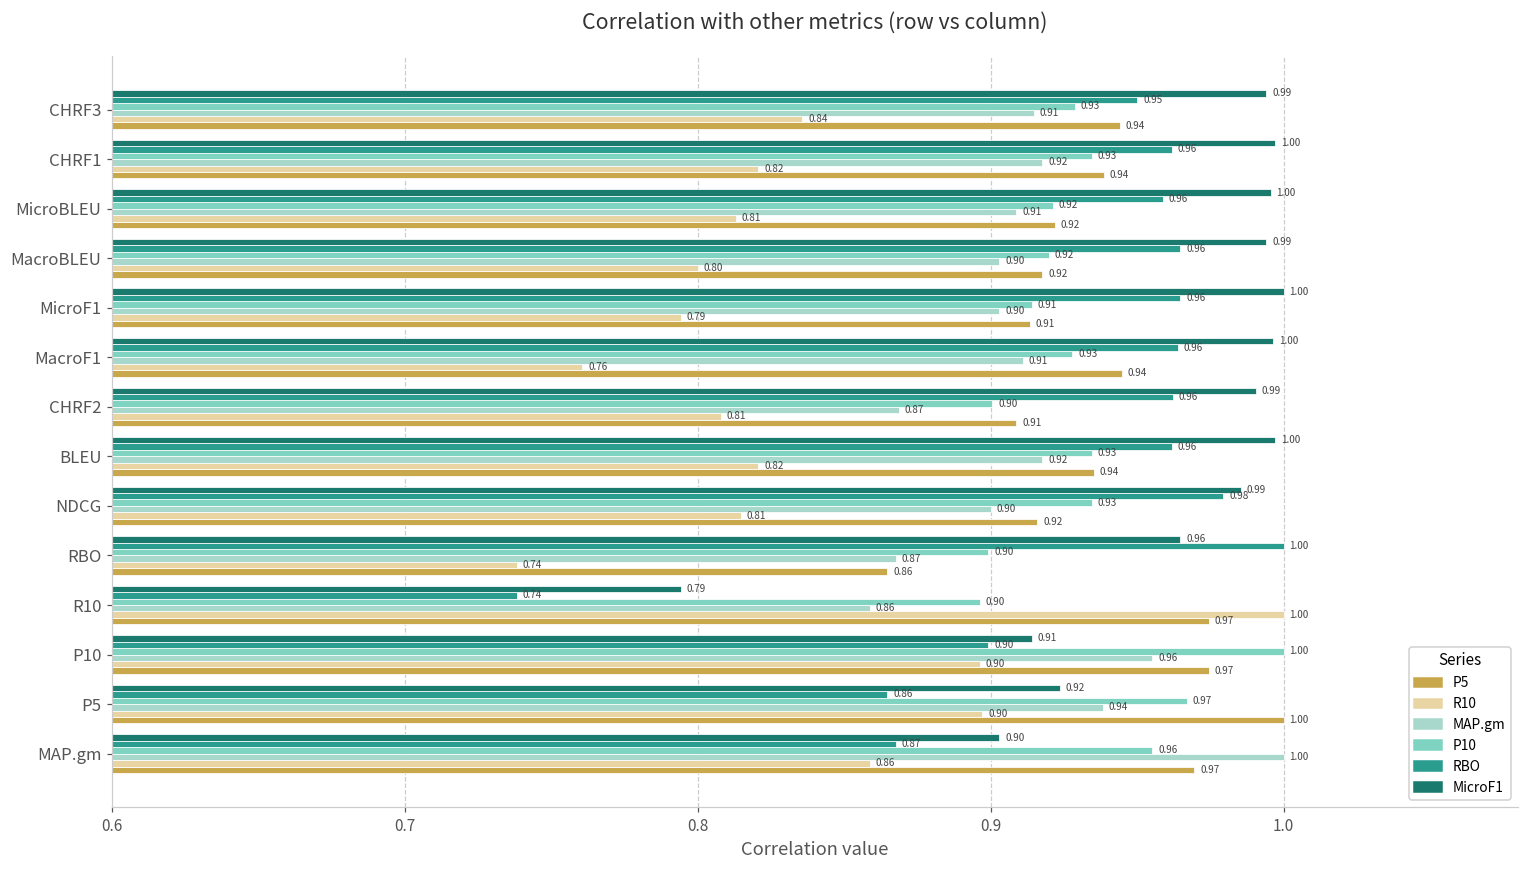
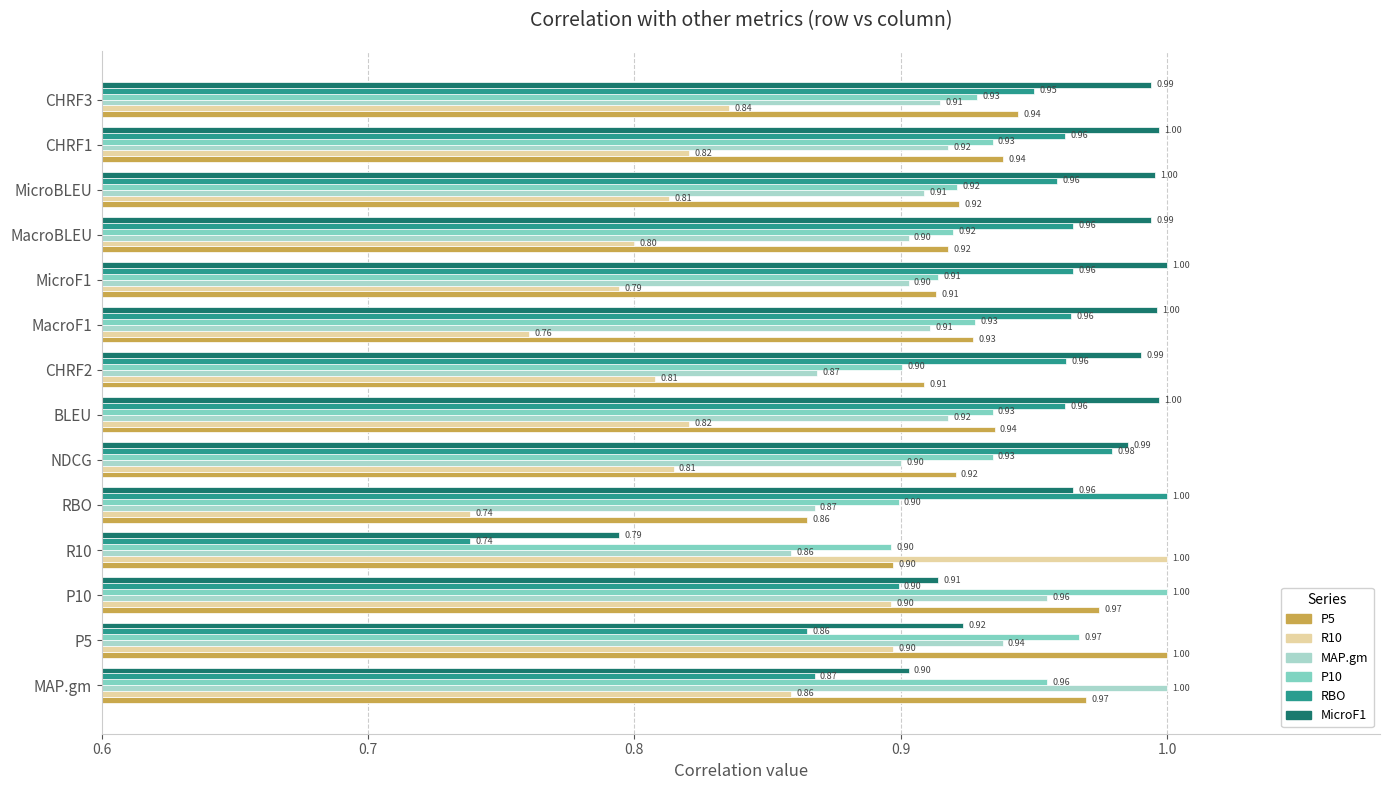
  {
    "P5": {
      "CHRF3": 0.94,
      "CHRF1": 0.94,
      "MicroBLEU": 0.92,
      "MacroBLEU": 0.92,
      "MicroF1": 0.91,
-     "MacroF1": 0.94,
+     "MacroF1": 0.93,
      "CHRF2": 0.91,
      "BLEU": 0.94,
-     "NDCG": 0.916,
+     "NDCG": 0.921,
      "RBO": 0.86,
-     "R10": 0.97,
+     "R10": 0.90,
      "P10": 0.97,
      "P5": 1.00,
      "MAP.gm": 0.97
    },
    "R10": {
      "CHRF3": 0.84,
      "CHRF1": 0.82,
      "MicroBLEU": 0.81,
      "MacroBLEU": 0.80,
      "MicroF1": 0.79,
      "MacroF1": 0.76,
      "CHRF2": 0.81,
      "BLEU": 0.82,
      "NDCG": 0.81,
      "RBO": 0.74,
      "R10": 1.00,
      "P10": 0.90,
      "P5": 0.90,
      "MAP.gm": 0.86
    }
  }
